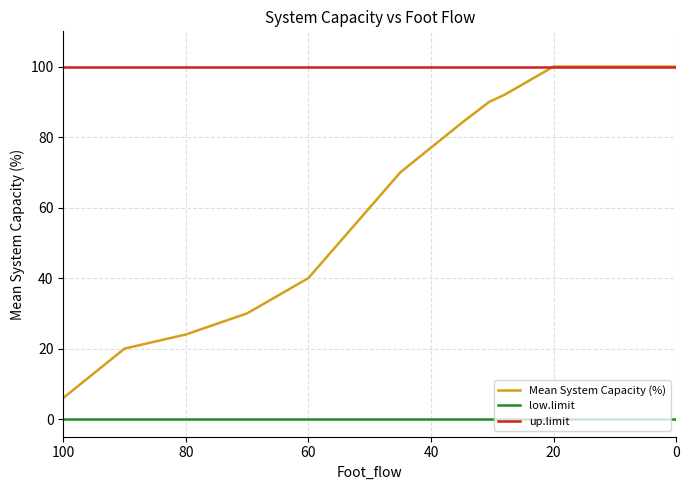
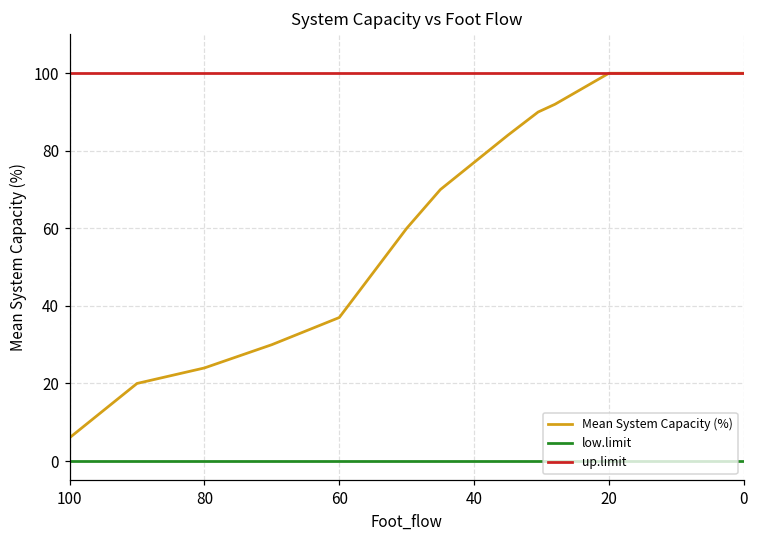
  {
    "Mean System Capacity (%)": {
      "100": 6,
      "80": 24,
-     "60": 40
+     "60": 37
    },
    "low.limit": {
      "100": 0,
      "80": 0,
      "60": 0,
      "0": 0
    },
    "up.limit": {
      "100": 100,
      "80": 100,
      "60": 100
    }
  }
